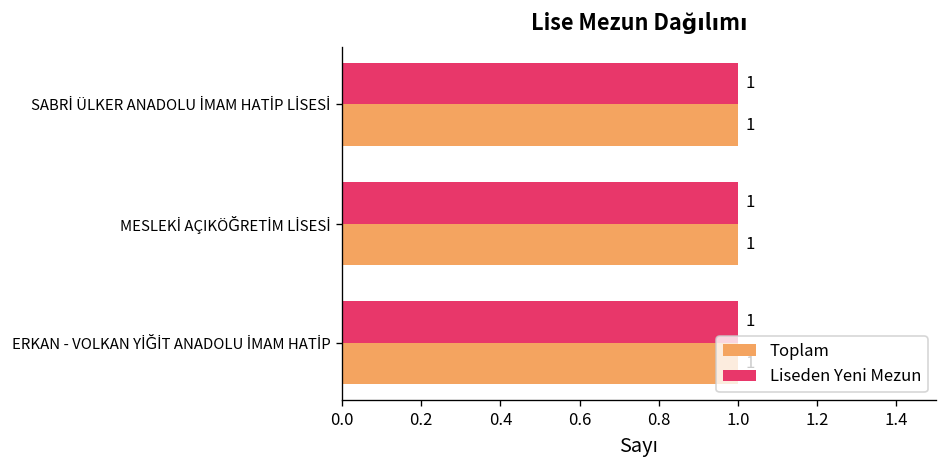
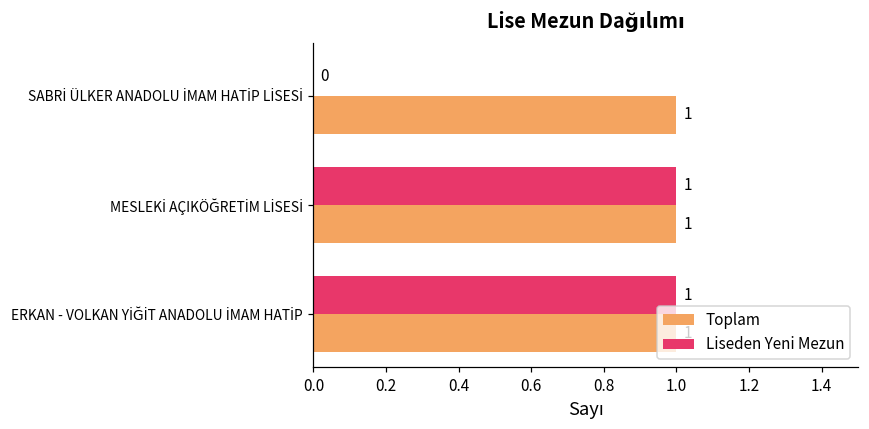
  {
    "Toplam": {
      "SABRİ ÜLKER ANADOLU İMAM HATİP LİSESİ": 1,
      "MESLEKİ AÇIKÖĞRETİM LİSESİ": 1
    },
    "Liseden Yeni Mezun": {
-     "SABRİ ÜLKER ANADOLU İMAM HATİP LİSESİ": 1,
+     "SABRİ ÜLKER ANADOLU İMAM HATİP LİSESİ": 0,
      "MESLEKİ AÇIKÖĞRETİM LİSESİ": 1,
      "ERKAN - VOLKAN YİĞİT ANADOLU İMAM HATİP": 1
    }
  }
